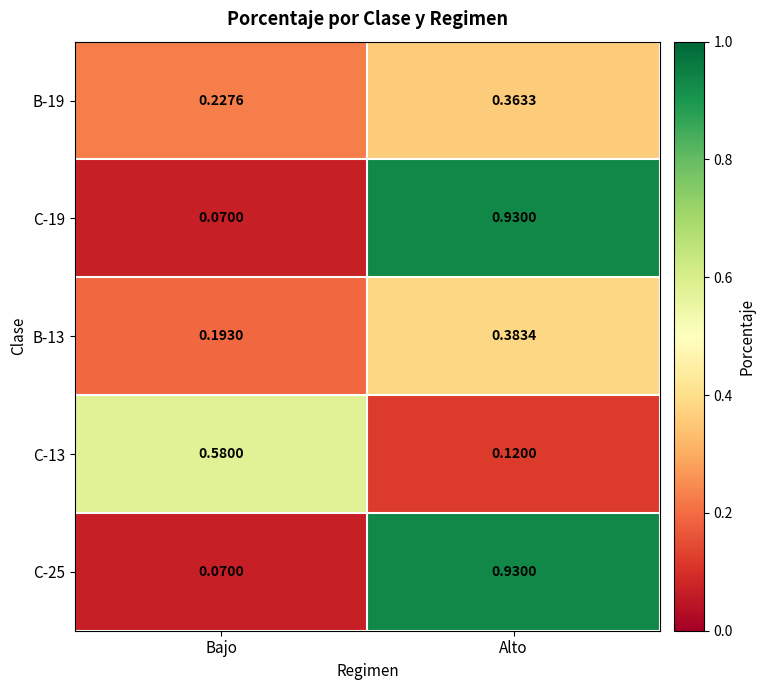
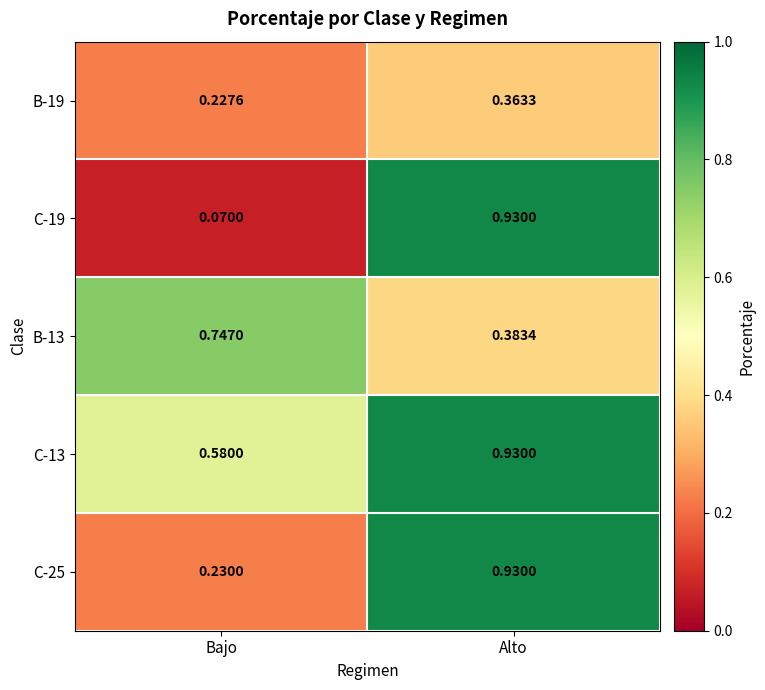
  {
    "B-19": {
      "Bajo": 0.2276,
      "Alto": 0.3633
    },
    "C-19": {
      "Bajo": 0.0700,
      "Alto": 0.9300
    },
    "B-13": {
-     "Bajo": 0.1930,
+     "Bajo": 0.7470,
      "Alto": 0.3834
    },
    "C-13": {
      "Bajo": 0.5800,
-     "Alto": 0.1200
+     "Alto": 0.9300
    },
    "C-25": {
-     "Bajo": 0.0700,
+     "Bajo": 0.2300,
      "Alto": 0.9300
    }
  }
